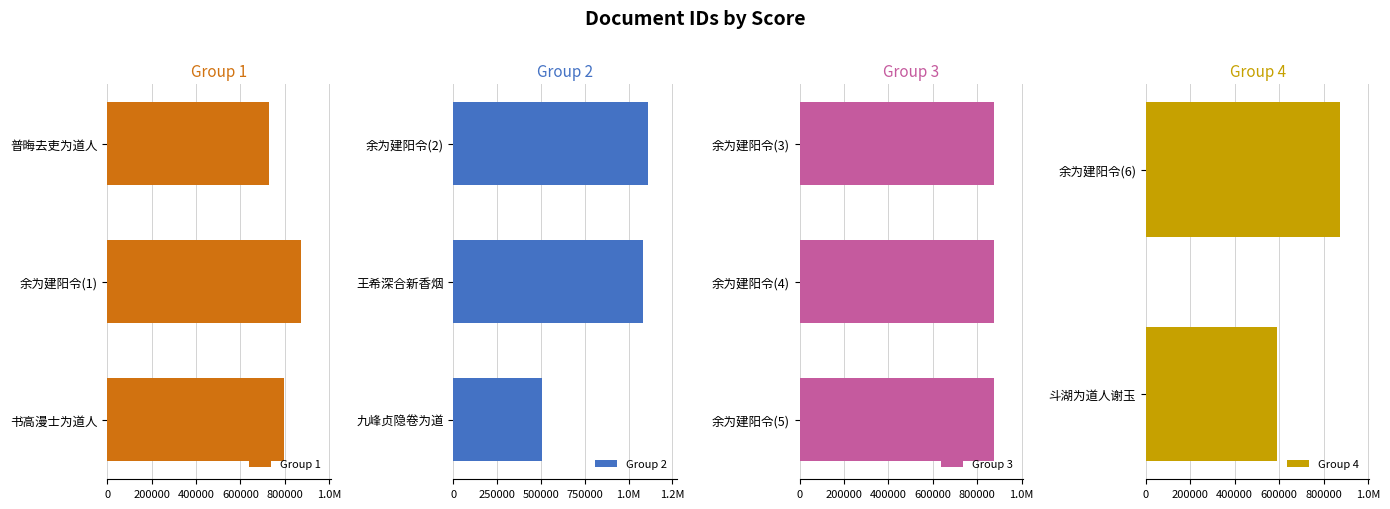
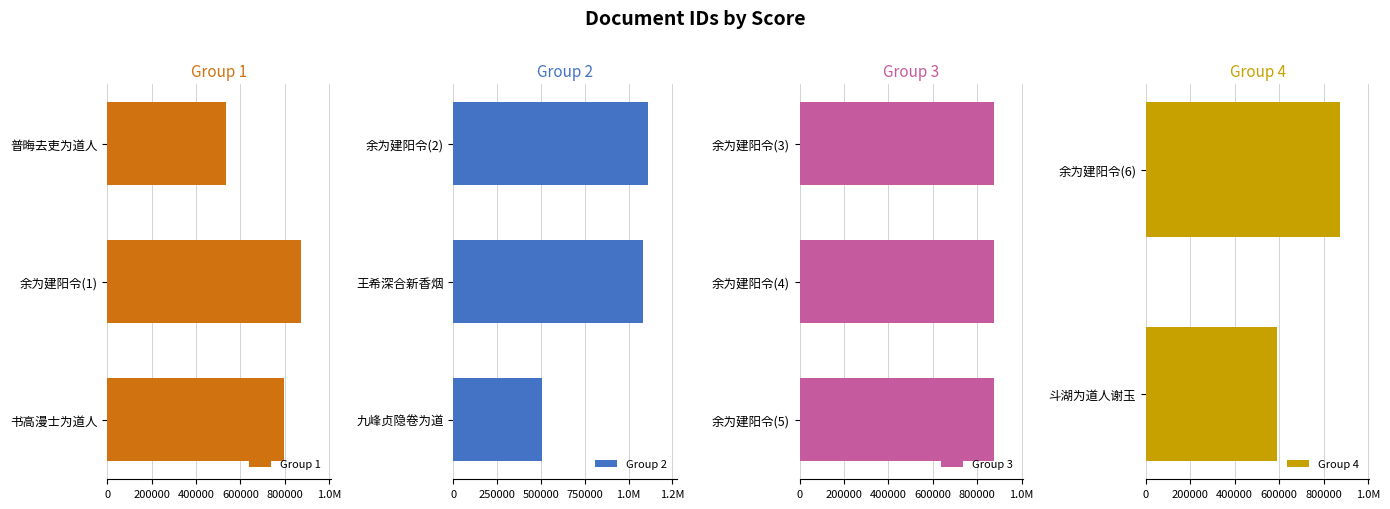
  {
    "Group 1": {
-     "普晦去吏为道人": 730000,
+     "普晦去吏为道人": 540000,
      "余为建阳令(1)": 880000,
      "书高漫士为道人": 790000
    },
    "Group 3": {
      "余为建阳令(3)": 880000,
      "余为建阳令(4)": 880000,
      "余为建阳令(5)": 880000
    },
    "Group 4": {
      "余为建阳令(6)": 880000,
      "斗湖为道人谢玉": 590000
    }
  }
